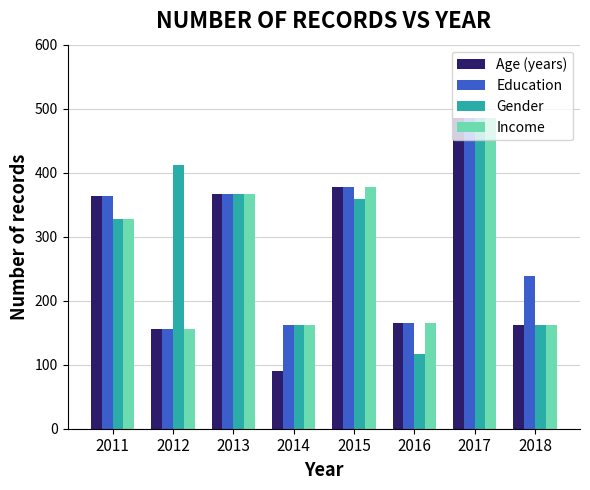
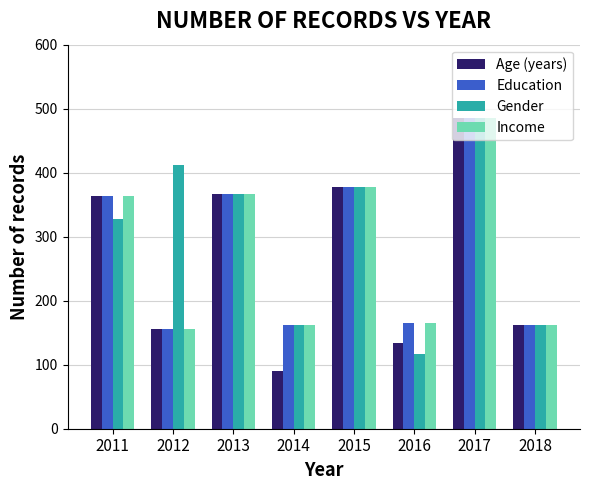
  {
    "Age (years)": {
      "2011": 360,
      "2012": 160,
      "2013": 370,
      "2014": 90,
      "2015": 380,
-     "2016": 170,
+     "2016": 130,
      "2018": 160
    },
    "Education": {
      "2011": 360,
      "2012": 160,
      "2013": 370,
      "2014": 160,
      "2015": 380,
      "2016": 170,
-     "2018": 240
+     "2018": 160
    },
    "Gender": {
      "2011": 330,
      "2012": 410,
      "2013": 370,
      "2014": 160,
-     "2015": 360,
+     "2015": 380,
      "2016": 120,
      "2018": 160
    },
    "Income": {
-     "2011": 330,
+     "2011": 360,
      "2012": 160,
      "2013": 370,
      "2014": 160,
      "2015": 380,
      "2016": 170,
      "2018": 160
    }
  }
